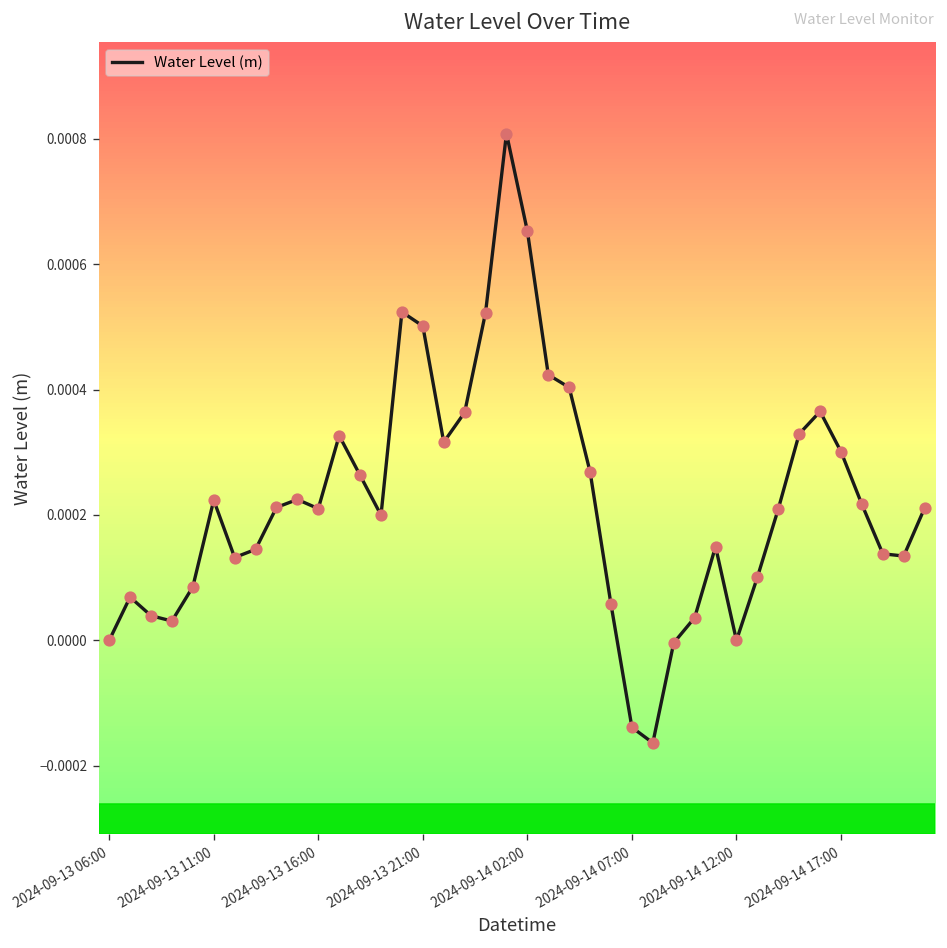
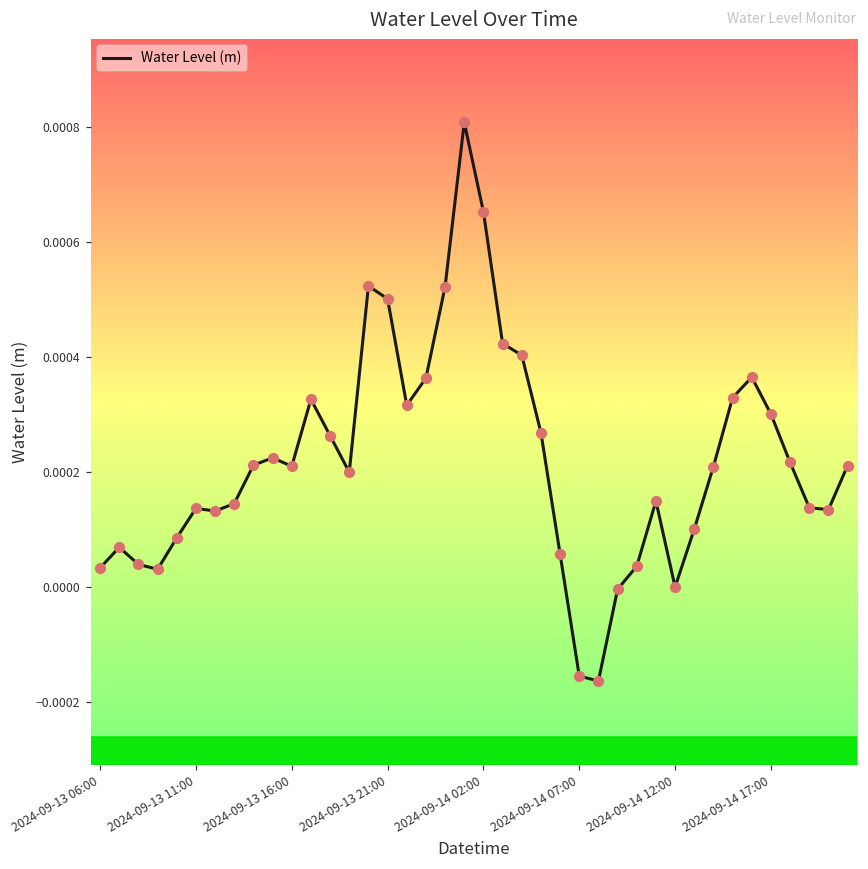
  {
-   "2024-09-13 06:00": 0.00000,
-   "2024-09-13 11:00": 0.00022,
+   "2024-09-13 06:00": 0.00003,
+   "2024-09-13 11:00": 0.00014,
    "2024-09-13 16:00": 0.00021,
    "2024-09-13 21:00": 0.00050,
    "2024-09-14 02:00": 0.00065,
-   "2024-09-14 07:00": -0.00014,
+   "2024-09-14 07:00": -0.00015,
    "2024-09-14 12:00": 0.00000,
    "2024-09-14 17:00": 0.00030
  }
